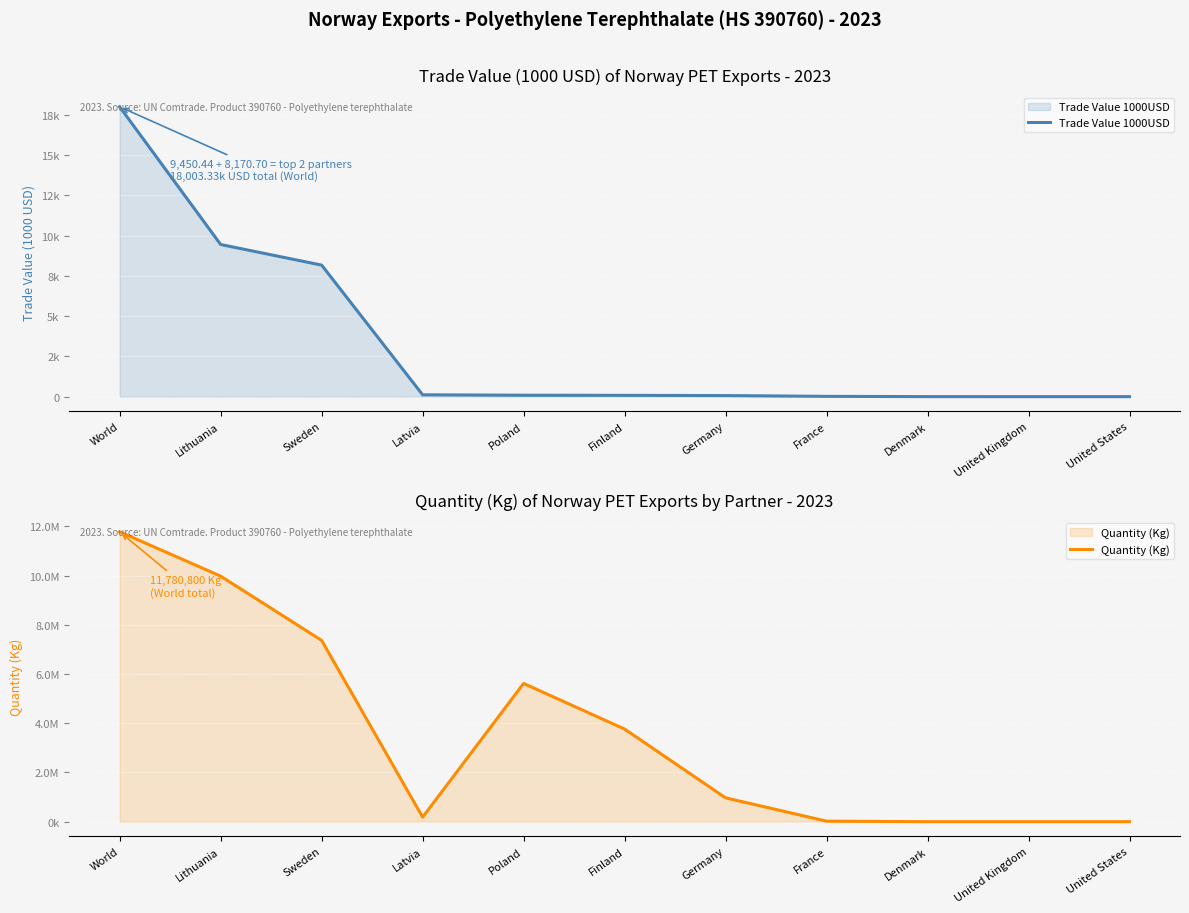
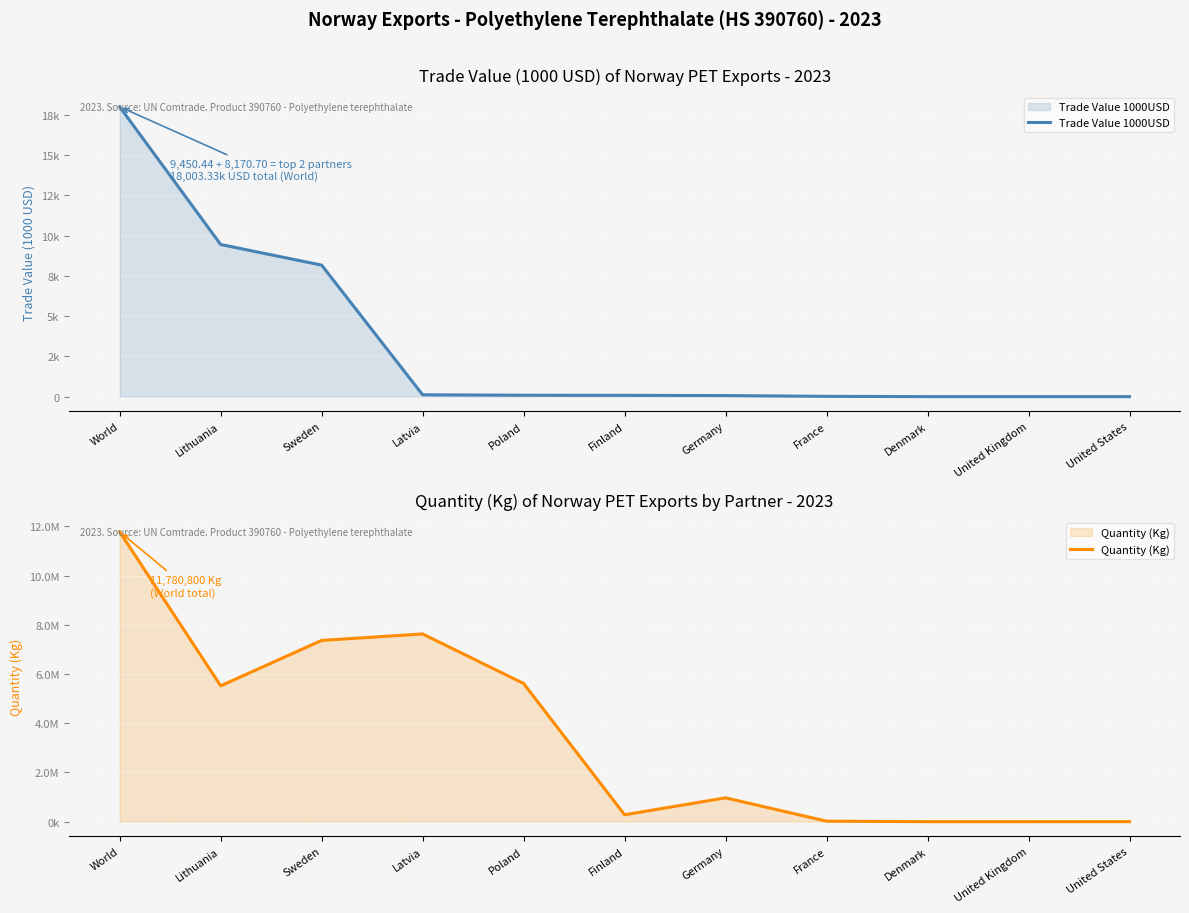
  {
    "Trade Value (1000 USD) of Norway PET Exports - 2023": {
      "World": "18,003.33k"
    },
    "Quantity (Kg) of Norway PET Exports by Partner - 2023": {
-     "Lithuania": "10000000",
+     "Lithuania": "5500000",
      "Sweden": "7400000",
-     "Latvia": "200000",
+     "Latvia": "7600000",
      "Poland": "5600000",
-     "Finland": "3800000",
+     "Finland": "300000",
      "Germany": "1000000",
      "France": "0",
      "Denmark": "0",
      "United Kingdom": "0",
      "United States": "0"
    }
  }
